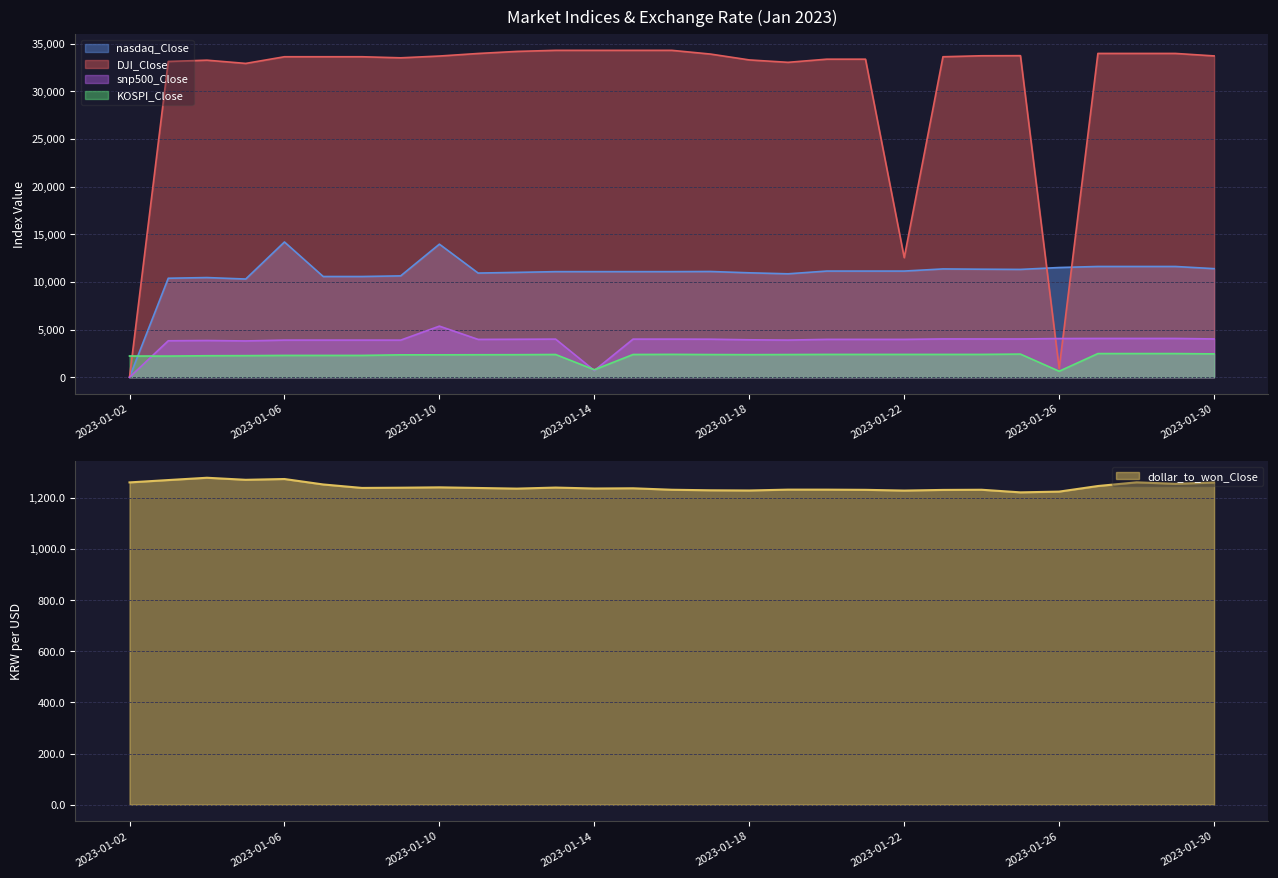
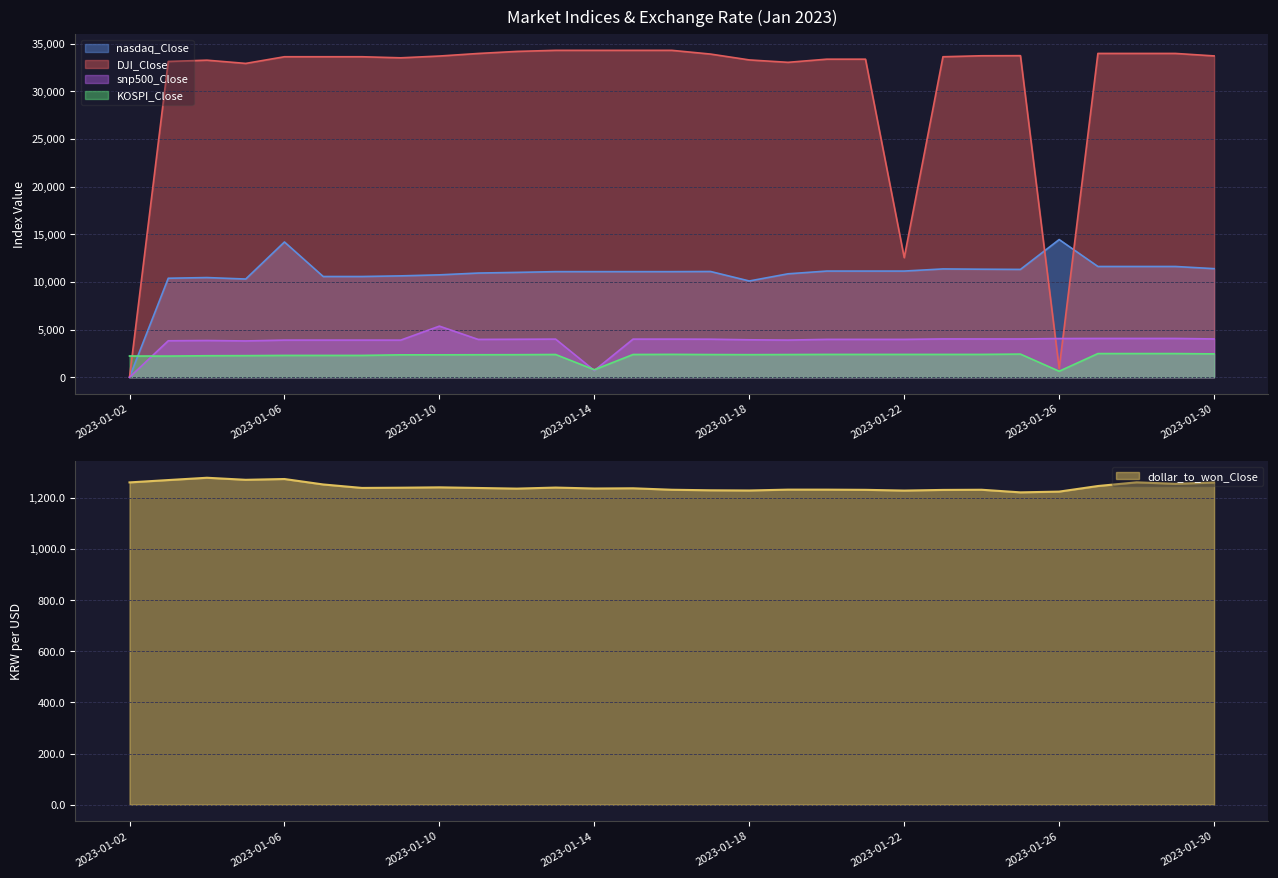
  {
    "Market Indices & Exchange Rate (Jan 2023)": {
      "nasdaq_Close": {
        "2023-01-06": "14,000",
-       "2023-01-10": "14,000",
+       "2023-01-10": "11,000",
        "2023-01-14": "11,000",
-       "2023-01-18": "11,000",
+       "2023-01-18": "10,000",
        "2023-01-22": "11,000",
-       "2023-01-26": "12,000",
+       "2023-01-26": "14,000",
        "2023-01-30": "11,000"
      },
      "DJI_Close": {
        "2023-01-06": "34,000",
        "2023-01-10": "34,000",
        "2023-01-14": "34,000",
        "2023-01-18": "33,000",
        "2023-01-22": "13,000",
        "2023-01-26": "1,000",
        "2023-01-30": "34,000"
      },
      "snp500_Close": {
        "2023-01-06": "4,000",
        "2023-01-10": "5,000",
        "2023-01-18": "4,000",
        "2023-01-22": "4,000",
        "2023-01-26": "4,000",
        "2023-01-30": "4,000"
      },
      "KOSPI_Close": {
        "2023-01-02": "2,000",
        "2023-01-06": "2,000",
        "2023-01-10": "2,000",
        "2023-01-18": "2,000",
        "2023-01-22": "2,000",
        "2023-01-26": "1,000",
        "2023-01-30": "2,000"
      }
    }
  }
